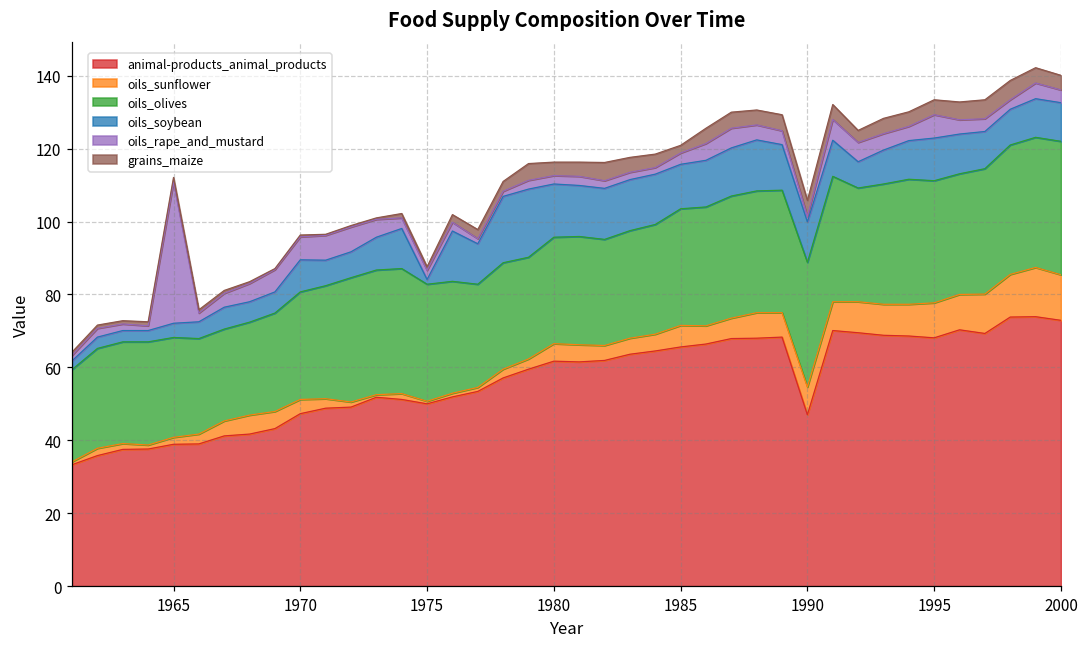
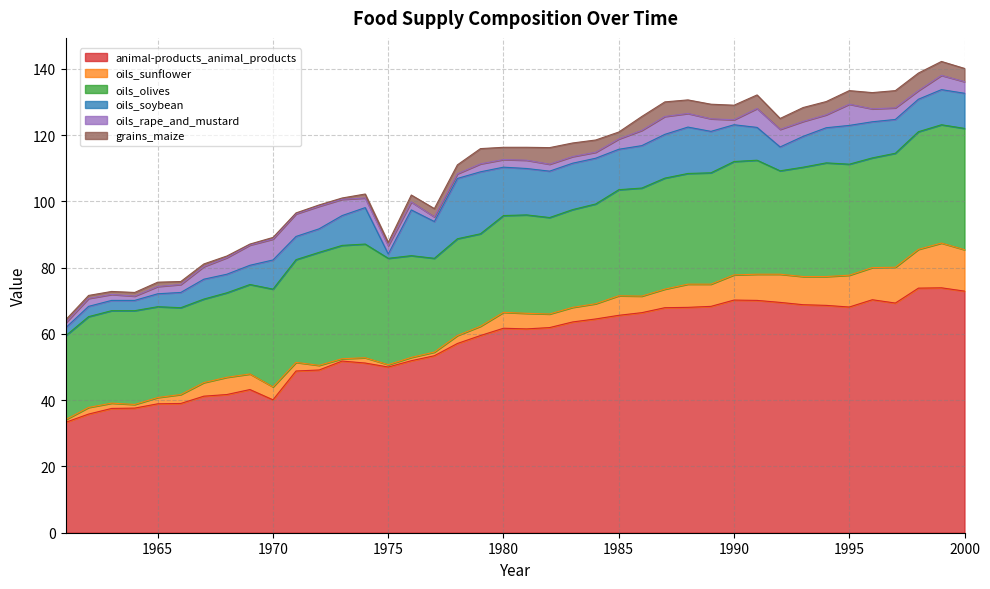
  {
    "animal-products_animal_products": {
      "1965": 39,
-     "1970": 47,
+     "1970": 40,
      "1980": 62,
      "1985": 66,
-     "1990": 47,
+     "1990": 70,
      "1995": 68,
      "2000": 73
    },
    "oils_sunflower": {
      "1965": 2,
      "1970": 4,
      "1980": 5,
      "1985": 6,
      "1990": 8,
      "1995": 10,
      "2000": 13
    },
    "oils_olives": {
      "1965": 27,
      "1970": 30,
      "1975": 32,
      "1980": 29,
      "1985": 32,
      "1990": 34,
      "1995": 34,
      "2000": 37
    },
    "oils_soybean": {
      "1965": 4,
      "1970": 9,
      "1975": 1,
      "1980": 15,
      "1985": 12,
      "1990": 11,
      "1995": 12,
      "2000": 11
    },
    "oils_rape_and_mustard": {
-     "1965": 39,
+     "1965": 2,
      "1975": 3,
      "1980": 2,
      "1985": 3,
      "1990": 2,
      "1995": 6,
      "2000": 4
    },
    "grains_maize": {
      "1965": 1,
      "1975": 1,
      "1980": 4,
      "1985": 2,
      "1990": 4,
      "1995": 4,
      "2000": 4
    }
  }
